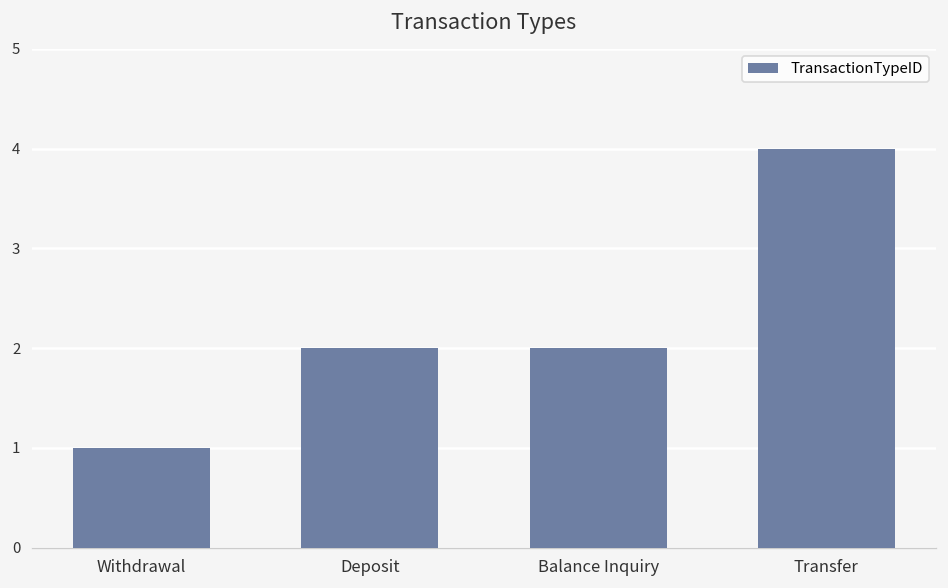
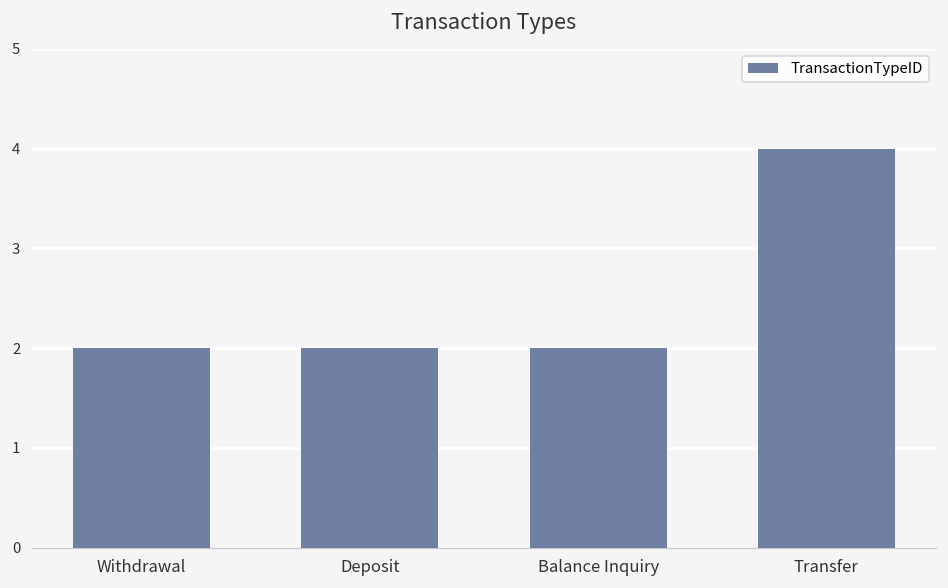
  {
-   "Withdrawal": 1,
+   "Withdrawal": 2,
    "Deposit": 2,
    "Balance Inquiry": 2,
    "Transfer": 4
  }
